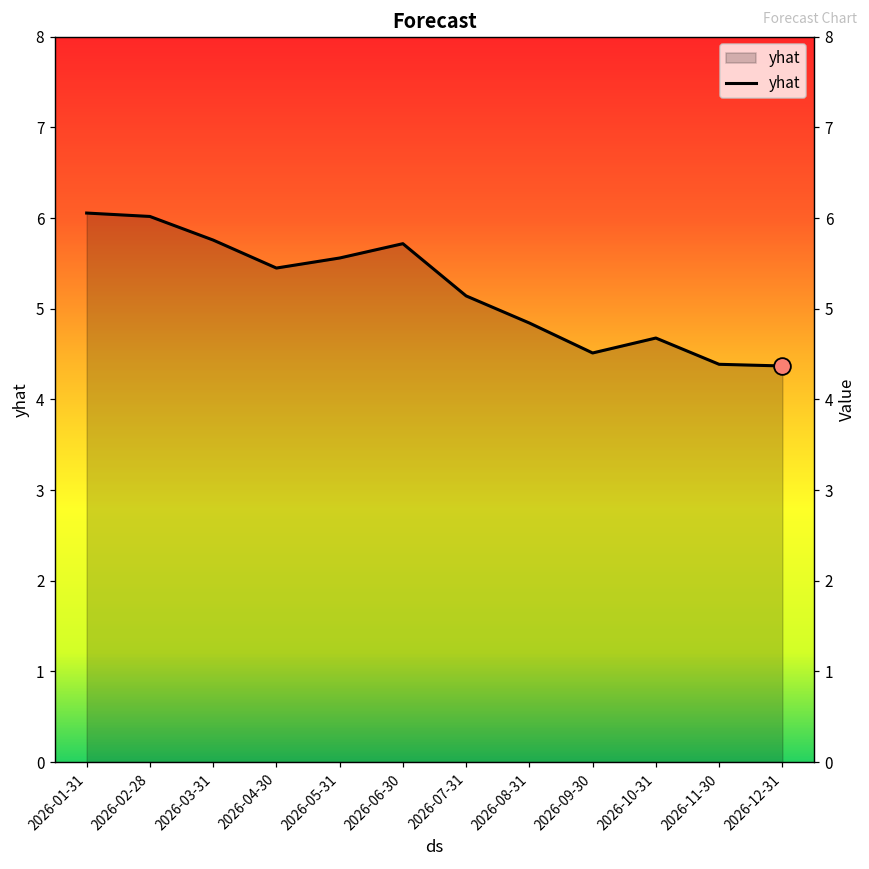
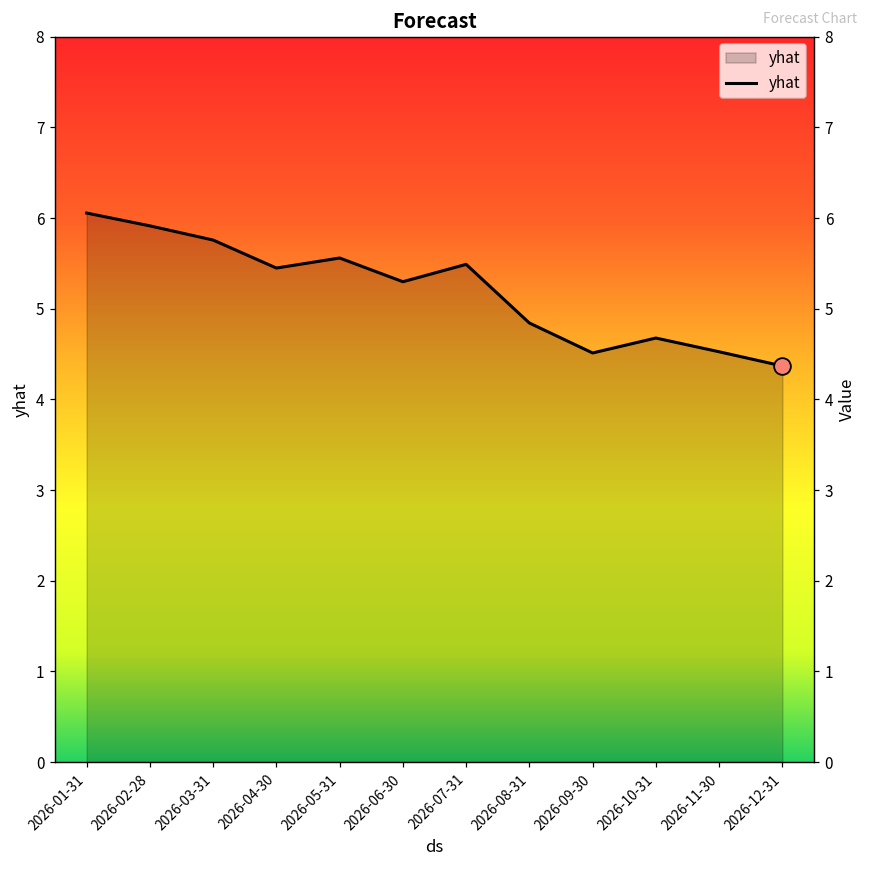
  {
    "yhat": {
      "2026-01-31": 6.1,
-     "2026-02-28": 6.0,
+     "2026-02-28": 5.9,
      "2026-03-31": 5.8,
      "2026-04-30": 5.4,
      "2026-05-31": 5.6,
-     "2026-06-30": 5.7,
-     "2026-07-31": 5.1,
+     "2026-06-30": 5.3,
+     "2026-07-31": 5.5,
      "2026-08-31": 4.8,
      "2026-09-30": 4.5,
      "2026-10-31": 4.7,
-     "2026-11-30": 4.4
+     "2026-11-30": 4.5
    }
  }
